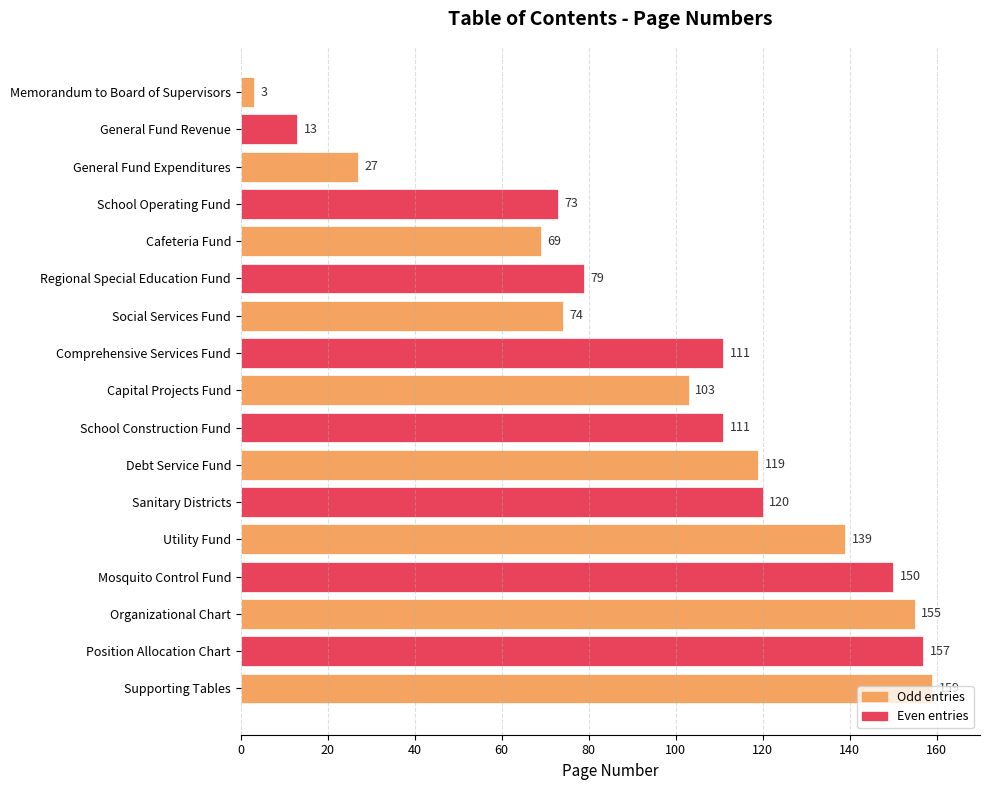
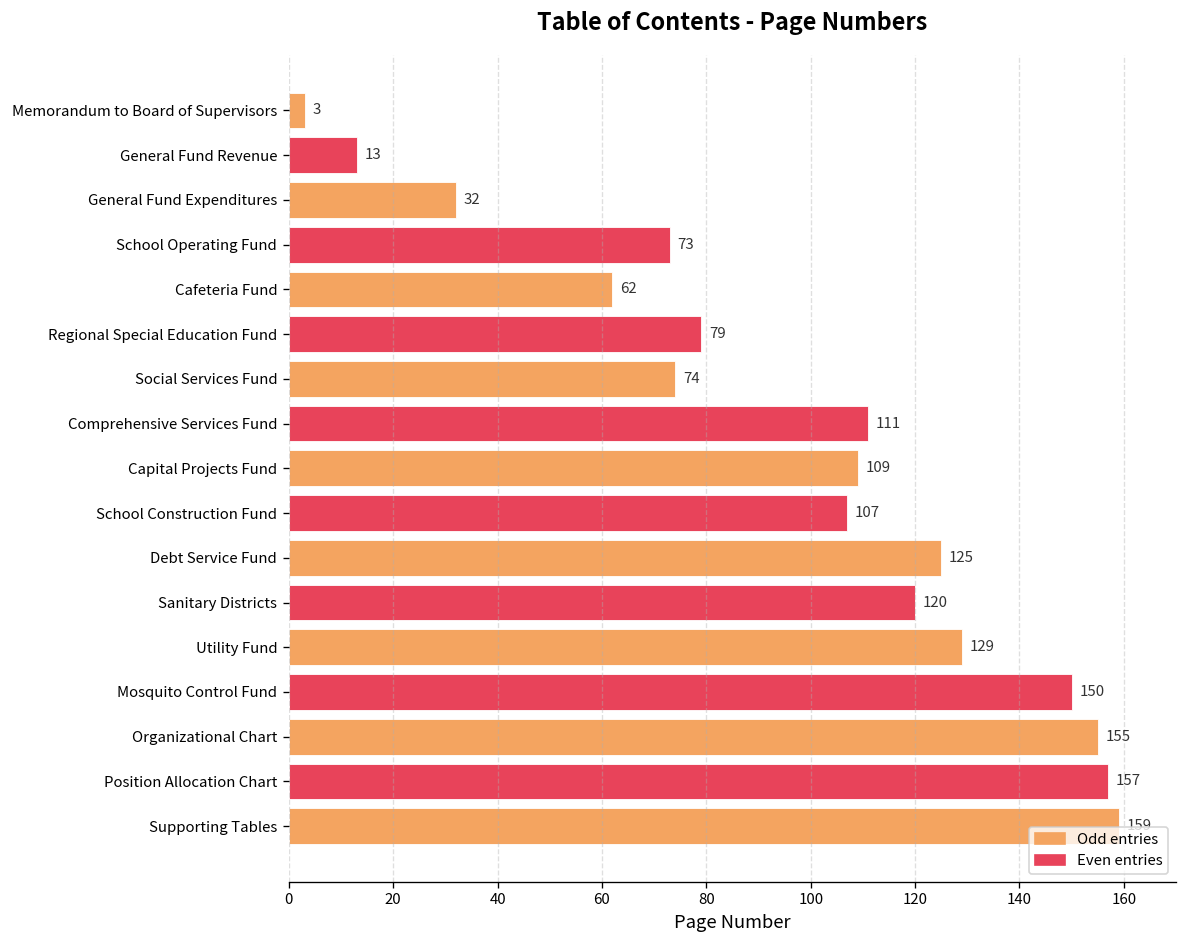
  {
    "Memorandum to Board of Supervisors": 3,
    "General Fund Revenue": 13,
-   "General Fund Expenditures": 27,
+   "General Fund Expenditures": 32,
    "School Operating Fund": 73,
-   "Cafeteria Fund": 69,
+   "Cafeteria Fund": 62,
    "Regional Special Education Fund": 79,
    "Social Services Fund": 74,
    "Comprehensive Services Fund": 111,
-   "Capital Projects Fund": 103,
-   "School Construction Fund": 111,
-   "Debt Service Fund": 119,
+   "Capital Projects Fund": 109,
+   "School Construction Fund": 107,
+   "Debt Service Fund": 125,
    "Sanitary Districts": 120,
-   "Utility Fund": 139,
+   "Utility Fund": 129,
    "Mosquito Control Fund": 150,
    "Organizational Chart": 155,
    "Position Allocation Chart": 157
  }
